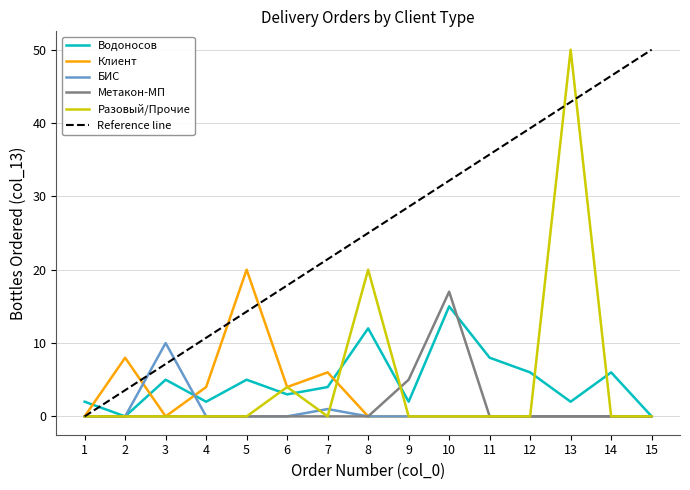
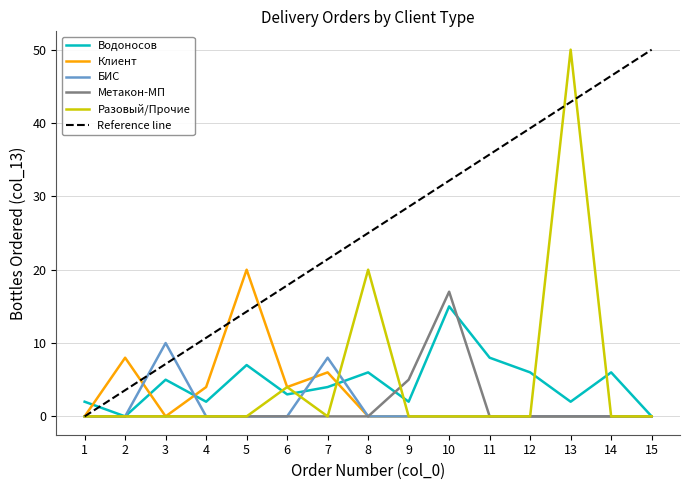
  {
    "Водоносов": {
      "1": 2,
      "3": 5,
      "4": 2,
-     "5": 5,
+     "5": 7,
      "6": 3,
      "7": 4,
-     "8": 12,
+     "8": 6,
      "9": 2,
      "10": 15,
      "11": 8,
      "12": 6,
      "13": 2,
      "14": 6
    },
    "Клиент": {
      "2": 8,
      "4": 4,
      "5": 20,
      "7": 6
    },
    "БИС": {
      "3": 10,
-     "7": 1
+     "7": 8
    },
    "Метакон-МП": {
      "9": 5,
      "10": 17
    },
    "Разовый/Прочие": {
      "8": 20,
      "13": 50
    },
    "Reference line": {
      "15": 50
    }
  }
